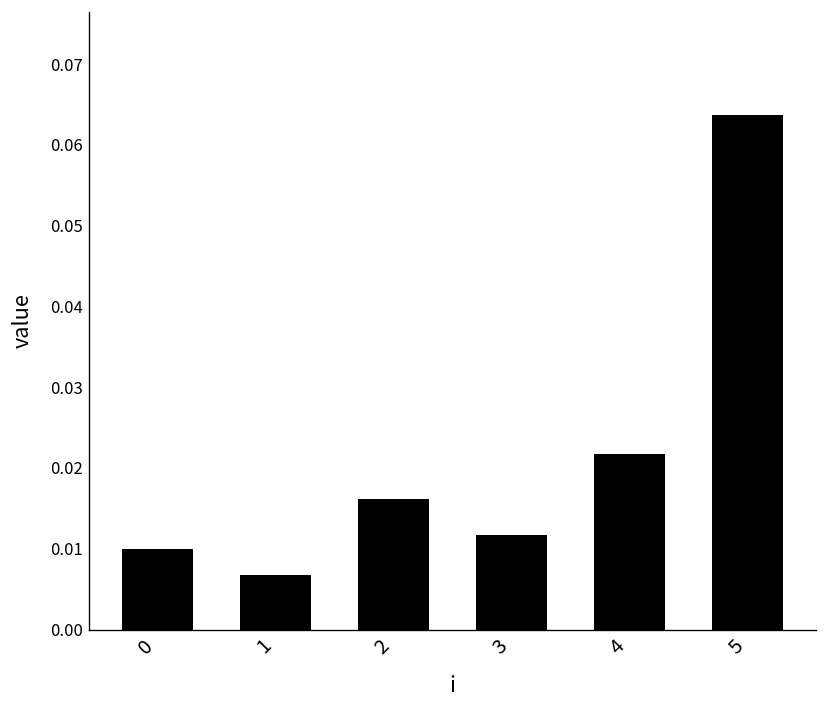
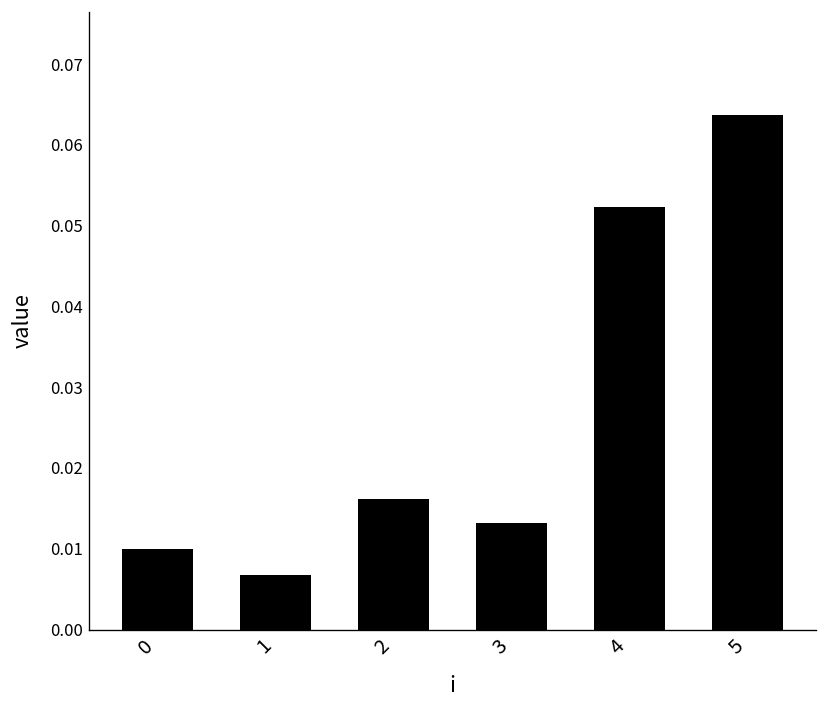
  {
    "0": 0.010,
    "1": 0.007,
    "2": 0.016,
-   "3": 0.012,
-   "4": 0.022,
+   "3": 0.013,
+   "4": 0.052,
    "5": 0.064
  }
